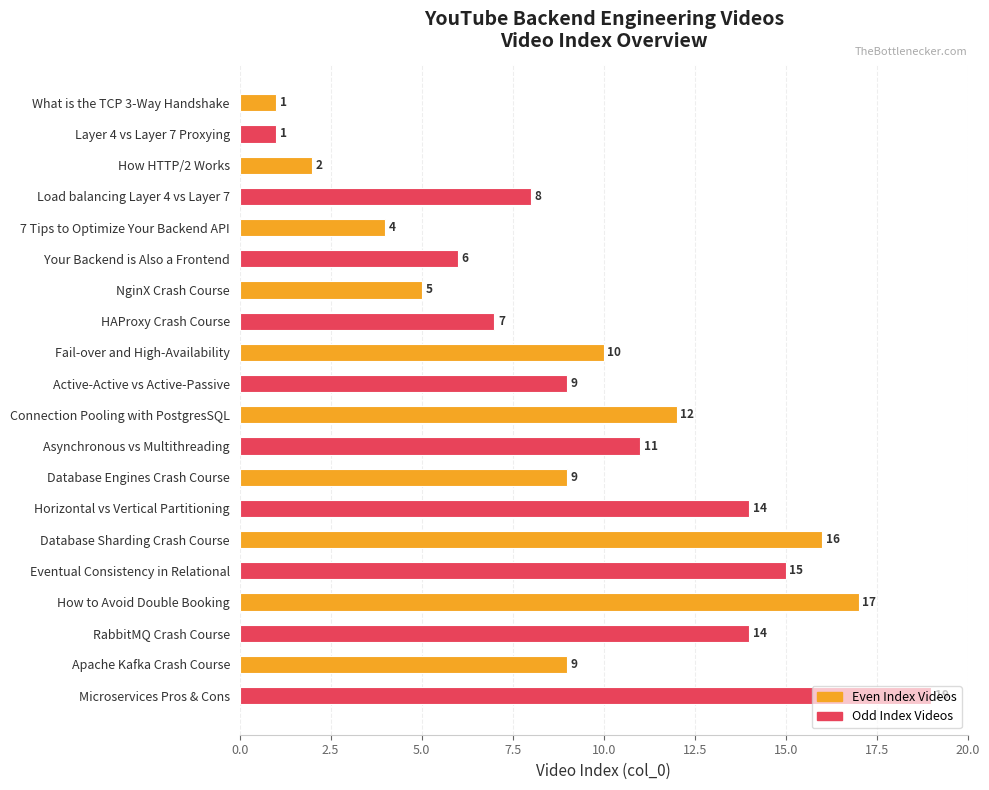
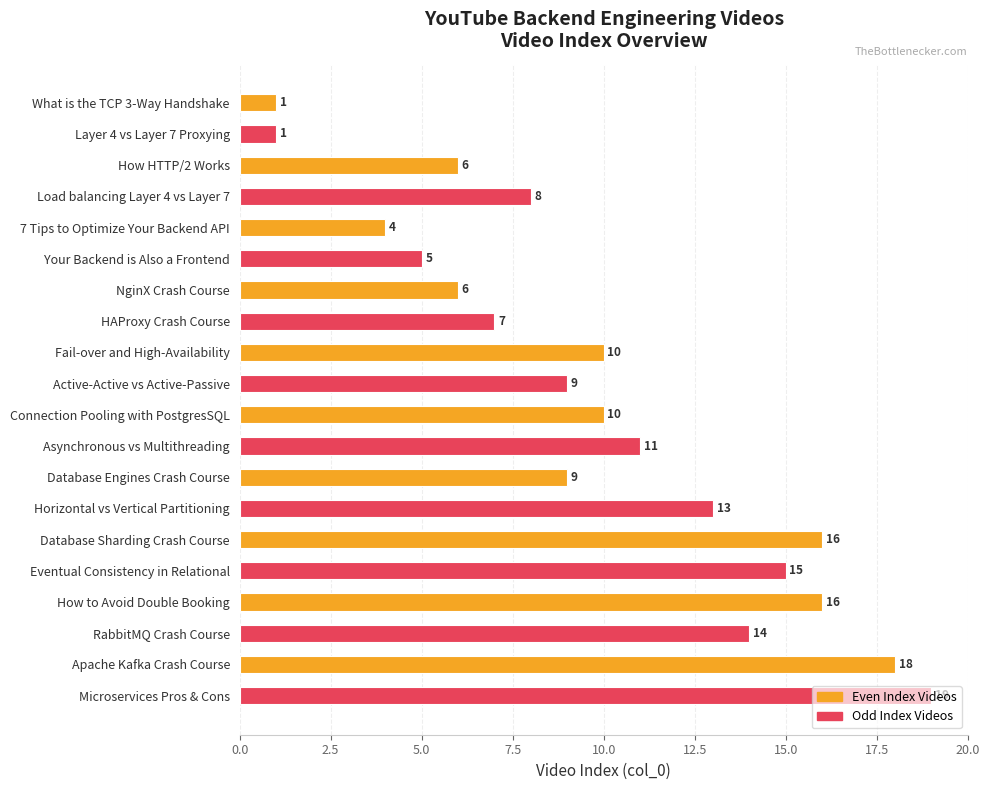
  {
    "What is the TCP 3-Way Handshake": 1,
    "Layer 4 vs Layer 7 Proxying": 1,
-   "How HTTP/2 Works": 2,
+   "How HTTP/2 Works": 6,
    "Load balancing Layer 4 vs Layer 7": 8,
    "7 Tips to Optimize Your Backend API": 4,
-   "Your Backend is Also a Frontend": 6,
-   "NginX Crash Course": 5,
+   "Your Backend is Also a Frontend": 5,
+   "NginX Crash Course": 6,
    "HAProxy Crash Course": 7,
    "Fail-over and High-Availability": 10,
    "Active-Active vs Active-Passive": 9,
-   "Connection Pooling with PostgresSQL": 12,
+   "Connection Pooling with PostgresSQL": 10,
    "Asynchronous vs Multithreading": 11,
    "Database Engines Crash Course": 9,
-   "Horizontal vs Vertical Partitioning": 14,
+   "Horizontal vs Vertical Partitioning": 13,
    "Database Sharding Crash Course": 16,
    "Eventual Consistency in Relational": 15,
-   "How to Avoid Double Booking": 17,
+   "How to Avoid Double Booking": 16,
    "RabbitMQ Crash Course": 14,
-   "Apache Kafka Crash Course": 9
+   "Apache Kafka Crash Course": 18
  }
